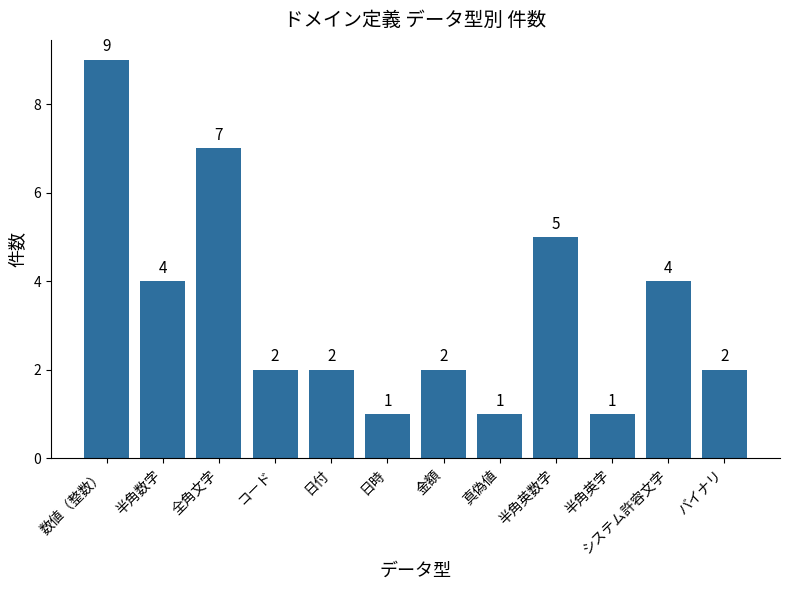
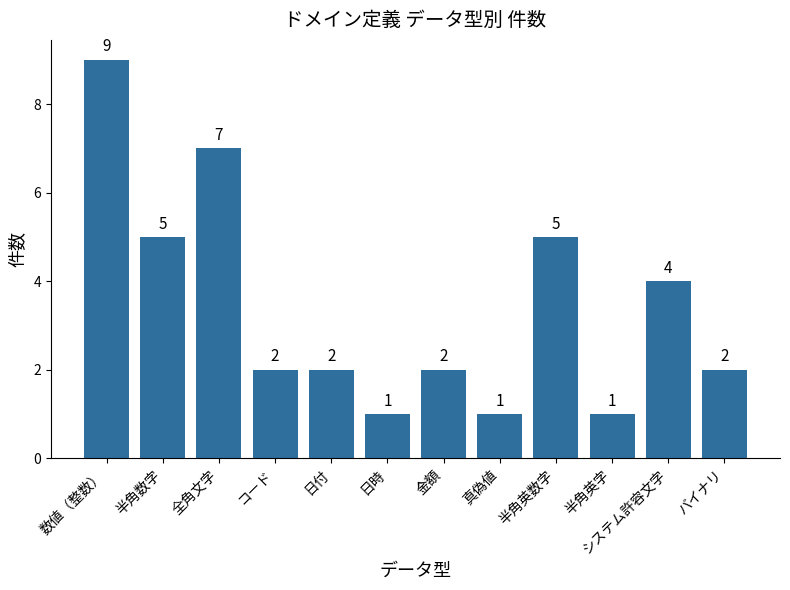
  {
    "数値（整数）": 9,
-   "半角数字": 4,
+   "半角数字": 5,
    "全角文字": 7,
    "コード": 2,
    "日付": 2,
    "日時": 1,
    "金額": 2,
    "真偽値": 1,
    "半角英数字": 5,
    "半角英字": 1,
    "システム許容文字": 4,
    "バイナリ": 2
  }
